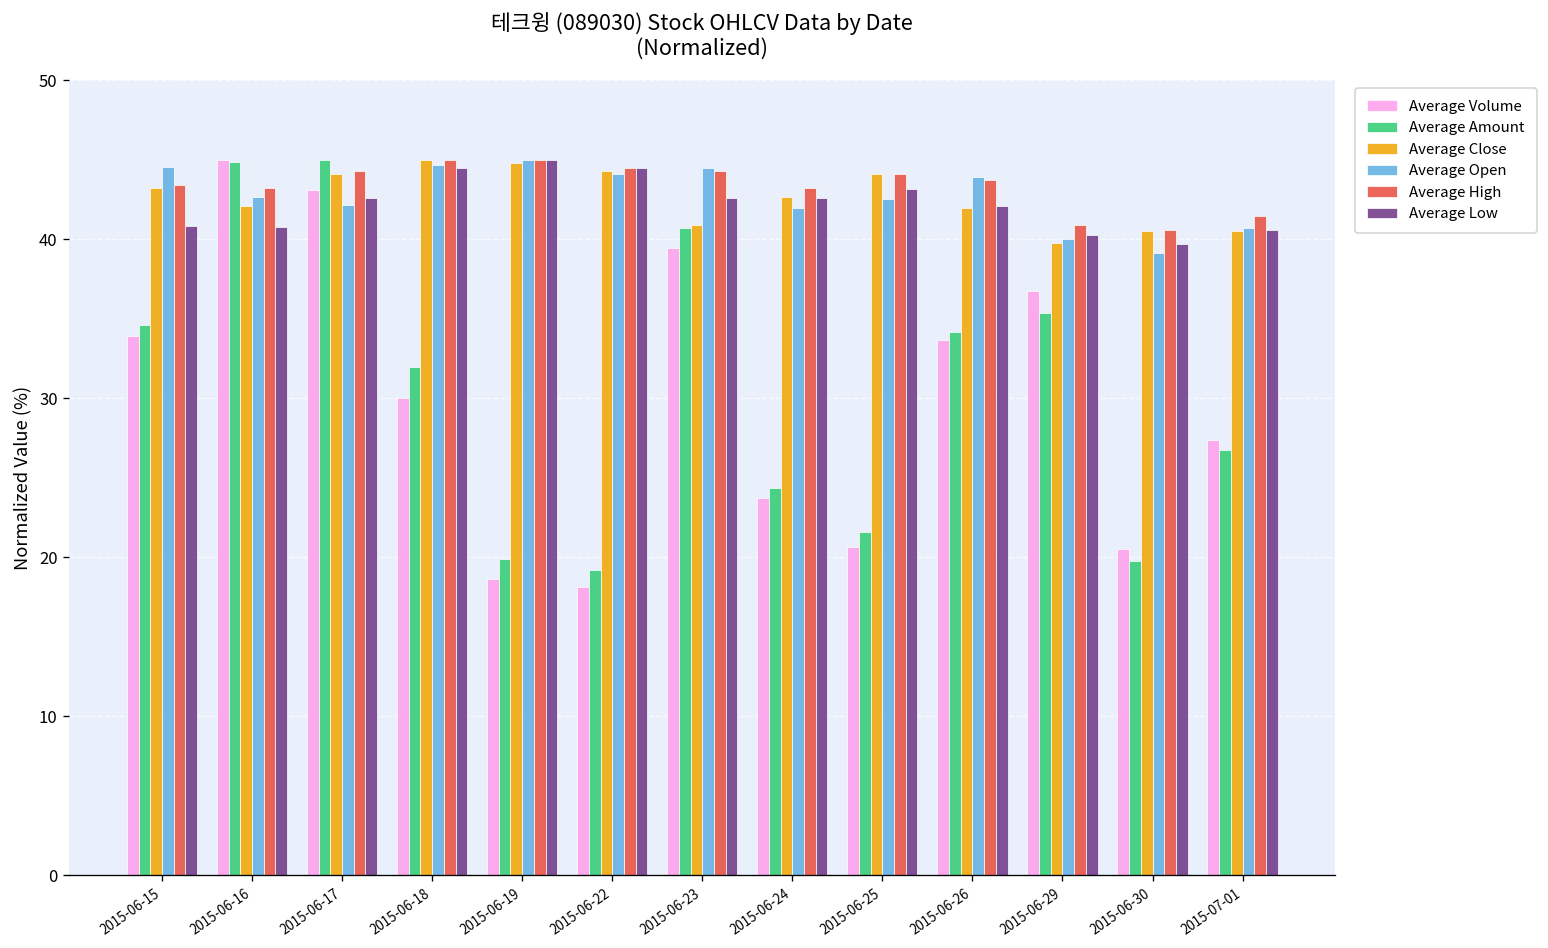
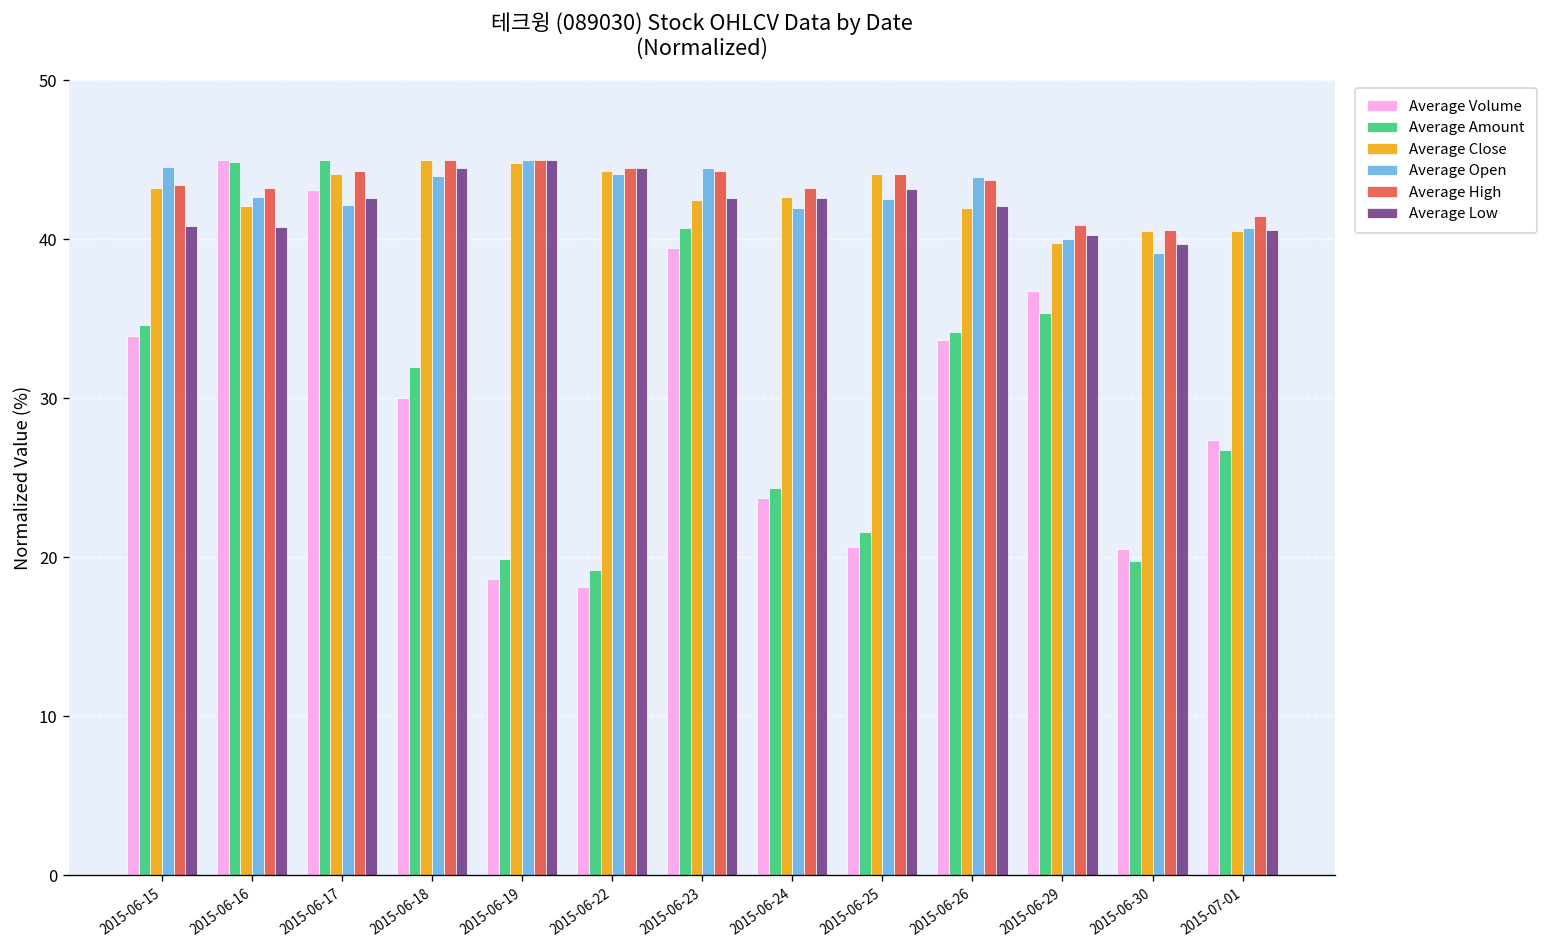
  {
    "Average Volume": {
      "2015-06-15": 33.9,
      "2015-06-16": 45.0,
      "2015-06-17": 43.1,
      "2015-06-18": 30.0,
      "2015-06-19": 18.6,
      "2015-06-22": 18.1,
      "2015-06-23": 39.4,
      "2015-06-24": 23.7,
      "2015-06-25": 20.7,
      "2015-06-26": 33.7,
      "2015-06-29": 36.7,
      "2015-06-30": 20.5,
      "2015-07-01": 27.4
    },
    "Average Amount": {
      "2015-06-15": 34.6,
      "2015-06-16": 44.8,
      "2015-06-17": 45.0,
      "2015-06-18": 32.0,
      "2015-06-19": 19.9,
      "2015-06-22": 19.2,
      "2015-06-23": 40.7,
      "2015-06-24": 24.4,
      "2015-06-25": 21.6,
      "2015-06-26": 34.2,
      "2015-06-29": 35.3,
      "2015-06-30": 19.8,
      "2015-07-01": 26.7
    },
    "Average Close": {
      "2015-06-15": 43.2,
      "2015-06-16": 42.1,
      "2015-06-17": 44.1,
      "2015-06-18": 45.0,
      "2015-06-19": 44.8,
      "2015-06-22": 44.3,
-     "2015-06-23": 40.9,
+     "2015-06-23": 42.5,
      "2015-06-24": 42.7,
      "2015-06-25": 44.1,
      "2015-06-26": 41.9,
      "2015-06-29": 39.8,
      "2015-06-30": 40.5,
      "2015-07-01": 40.5
    },
    "Average Open": {
      "2015-06-15": 44.6,
      "2015-06-16": 42.7,
      "2015-06-17": 42.1,
-     "2015-06-18": 44.6,
+     "2015-06-18": 44.0,
      "2015-06-19": 45.0,
      "2015-06-22": 44.1,
      "2015-06-23": 44.5,
      "2015-06-24": 42.0,
      "2015-06-25": 42.5,
      "2015-06-26": 43.9,
      "2015-06-29": 40.0,
      "2015-06-30": 39.1,
      "2015-07-01": 40.7
    },
    "Average High": {
      "2015-06-15": 43.4,
      "2015-06-16": 43.2,
      "2015-06-17": 44.3,
      "2015-06-18": 45.0,
      "2015-06-19": 45.0,
      "2015-06-22": 44.5,
      "2015-06-23": 44.3,
      "2015-06-24": 43.2,
      "2015-06-25": 44.1,
      "2015-06-26": 43.8,
      "2015-06-29": 40.9,
      "2015-06-30": 40.6,
      "2015-07-01": 41.4
    },
    "Average Low": {
      "2015-06-15": 40.8,
      "2015-06-16": 40.8,
      "2015-06-17": 42.6,
      "2015-06-18": 44.5,
      "2015-06-19": 45.0,
      "2015-06-22": 44.5,
      "2015-06-23": 42.6,
      "2015-06-24": 42.6,
      "2015-06-25": 43.2,
      "2015-06-26": 42.1,
      "2015-06-29": 40.2,
      "2015-06-30": 39.7,
      "2015-07-01": 40.6
    }
  }
